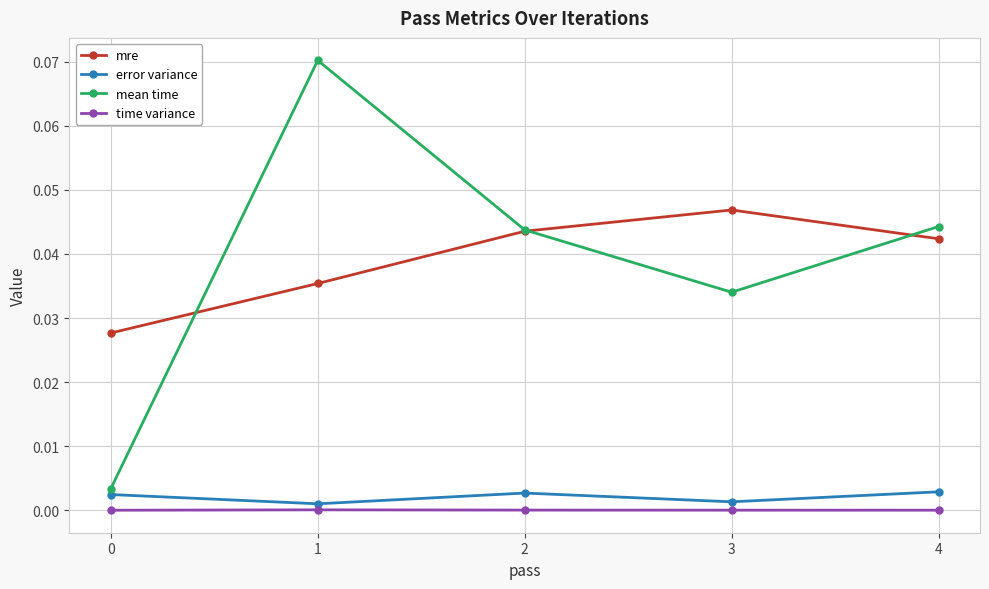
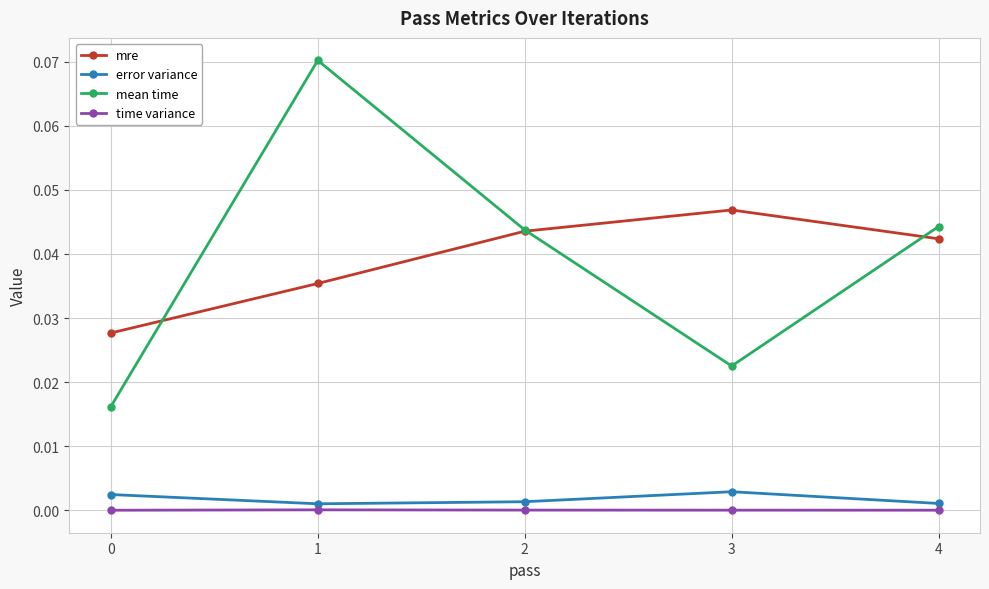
  {
    "mre": {
      "0": 0.028,
      "1": 0.035,
      "3": 0.047,
      "4": 0.042
    },
    "error variance": {
      "0": 0.002,
      "1": 0.001,
-     "2": 0.003,
-     "3": 0.001,
-     "4": 0.003
+     "2": 0.001,
+     "3": 0.003,
+     "4": 0.001
    },
    "mean time": {
-     "0": 0.003,
+     "0": 0.016,
      "1": 0.070,
-     "3": 0.034,
+     "3": 0.023,
      "4": 0.044
    },
    "time variance": {
      "0": 0.000,
      "1": 0.000,
      "2": 0.000,
      "3": 0.000,
      "4": 0.000
    }
  }
